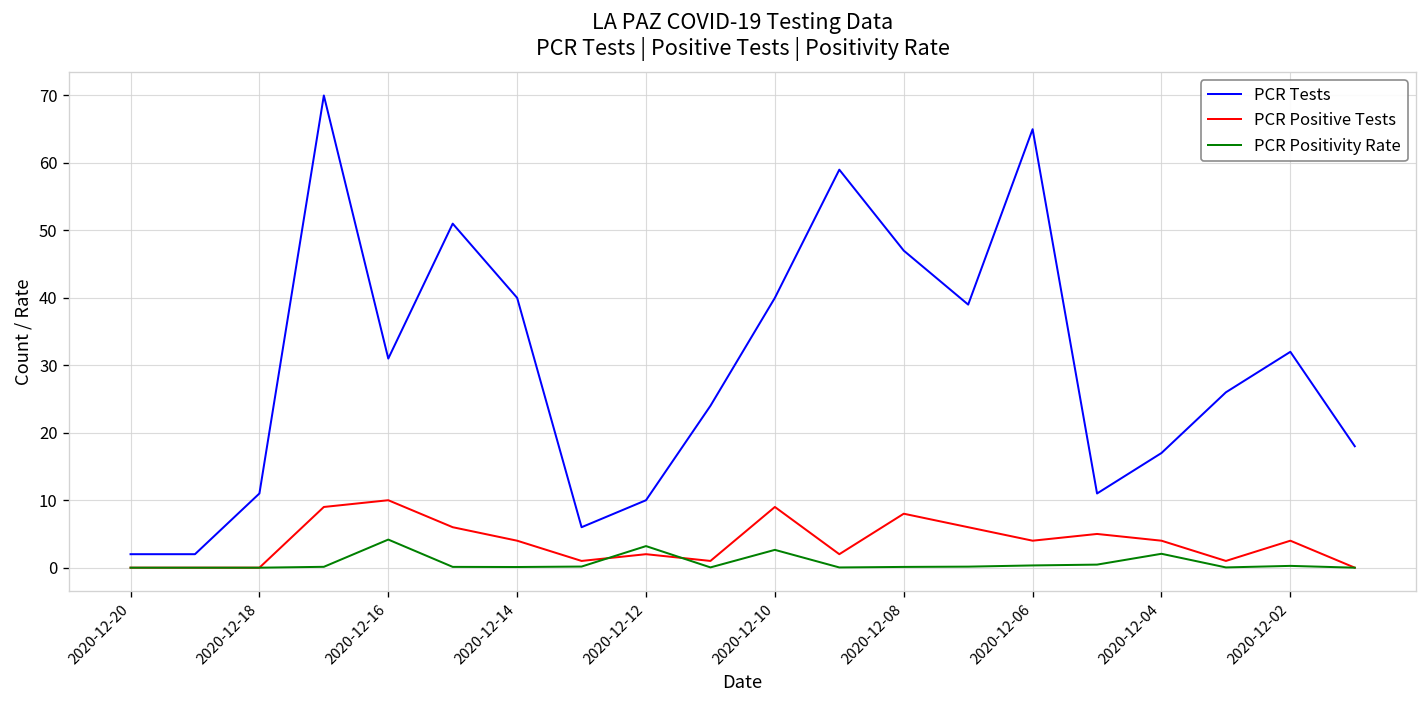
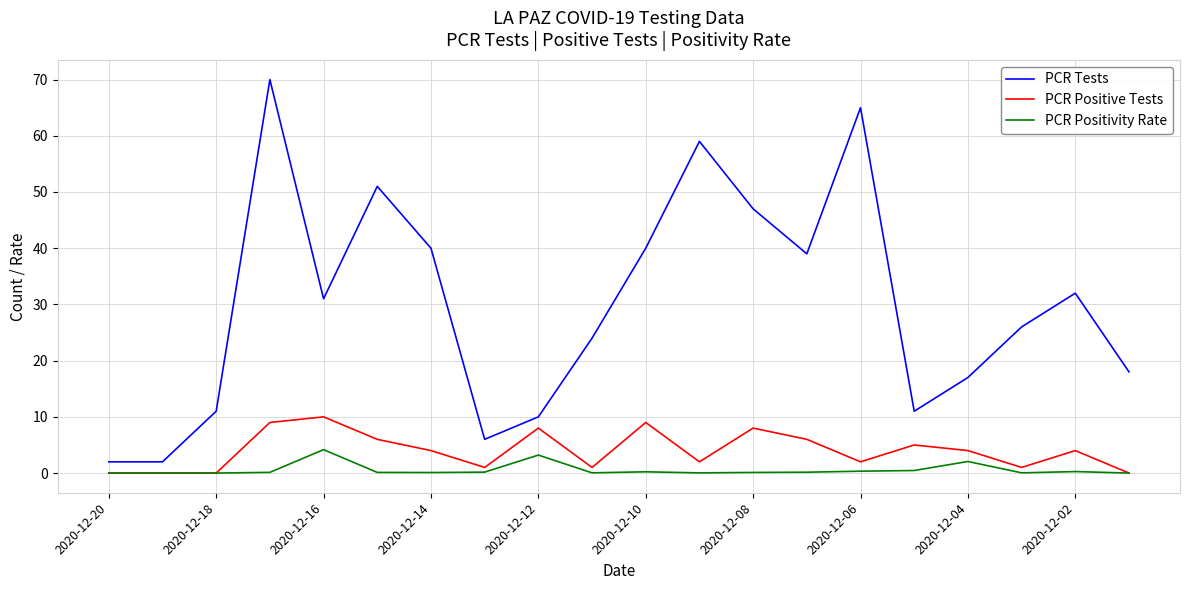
  {
    "PCR Tests": {
      "2020-12-20": 2,
      "2020-12-18": 11,
      "2020-12-16": 31,
      "2020-12-14": 40,
      "2020-12-12": 10,
      "2020-12-10": 40,
      "2020-12-08": 47,
      "2020-12-06": 65,
      "2020-12-04": 17,
      "2020-12-02": 32
    },
    "PCR Positive Tests": {
      "2020-12-16": 10,
      "2020-12-14": 4,
-     "2020-12-12": 2,
+     "2020-12-12": 8,
      "2020-12-10": 9,
      "2020-12-08": 8,
-     "2020-12-06": 4,
+     "2020-12-06": 2,
      "2020-12-04": 4,
      "2020-12-02": 4
    },
    "PCR Positivity Rate": {
      "2020-12-16": 4,
      "2020-12-14": 0,
      "2020-12-12": 3,
-     "2020-12-10": 3,
+     "2020-12-10": 0,
      "2020-12-08": 0,
      "2020-12-06": 0,
      "2020-12-04": 2,
      "2020-12-02": 0
    }
  }
